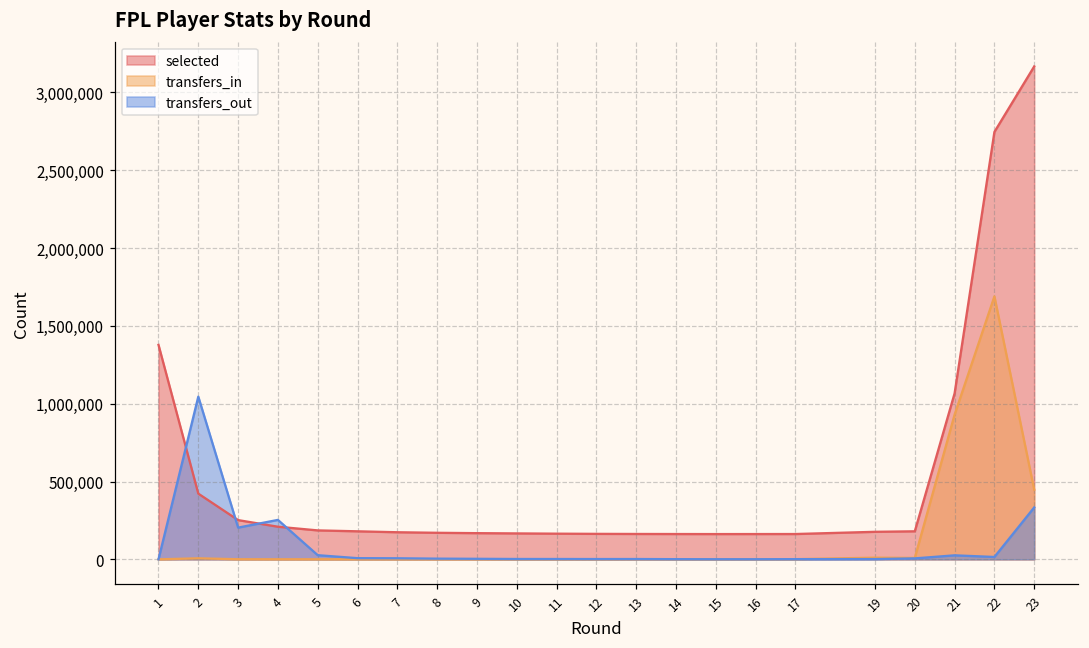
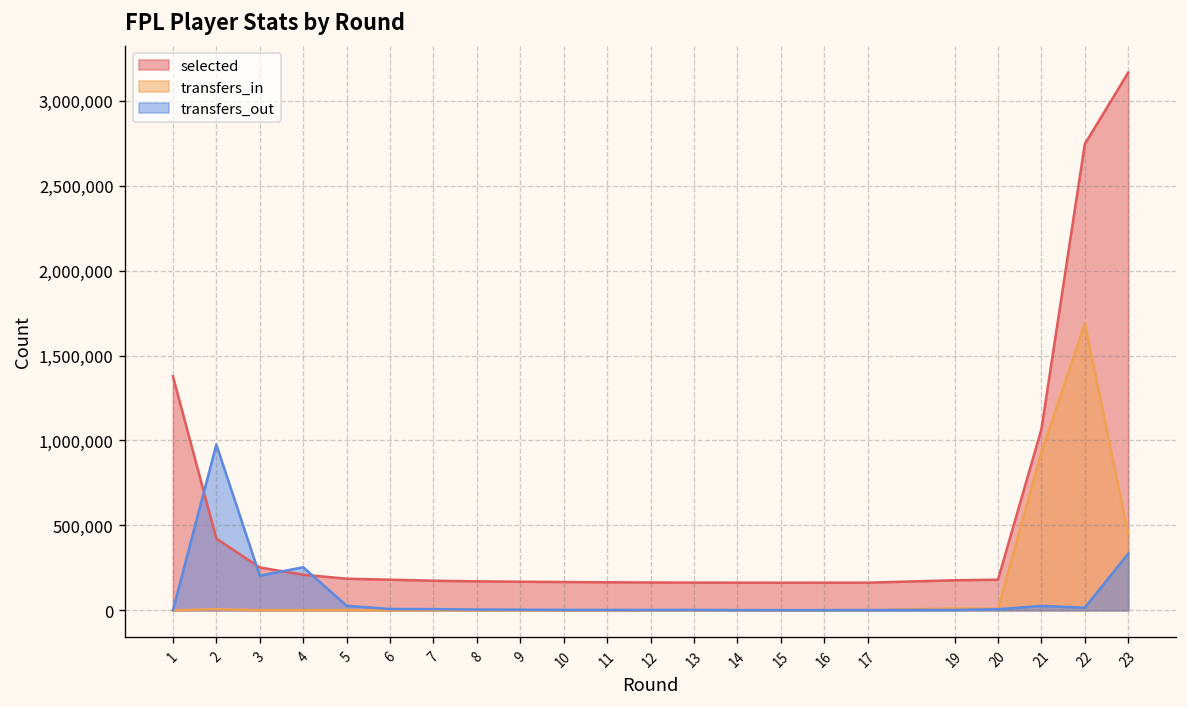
  {
    "transfers_out": {
-     "2": "1,050,000",
+     "2": "980,000",
      "3": "200,000",
      "4": "250,000",
      "5": "30,000",
      "21": "30,000",
      "22": "20,000",
      "23": "330,000"
    }
  }
